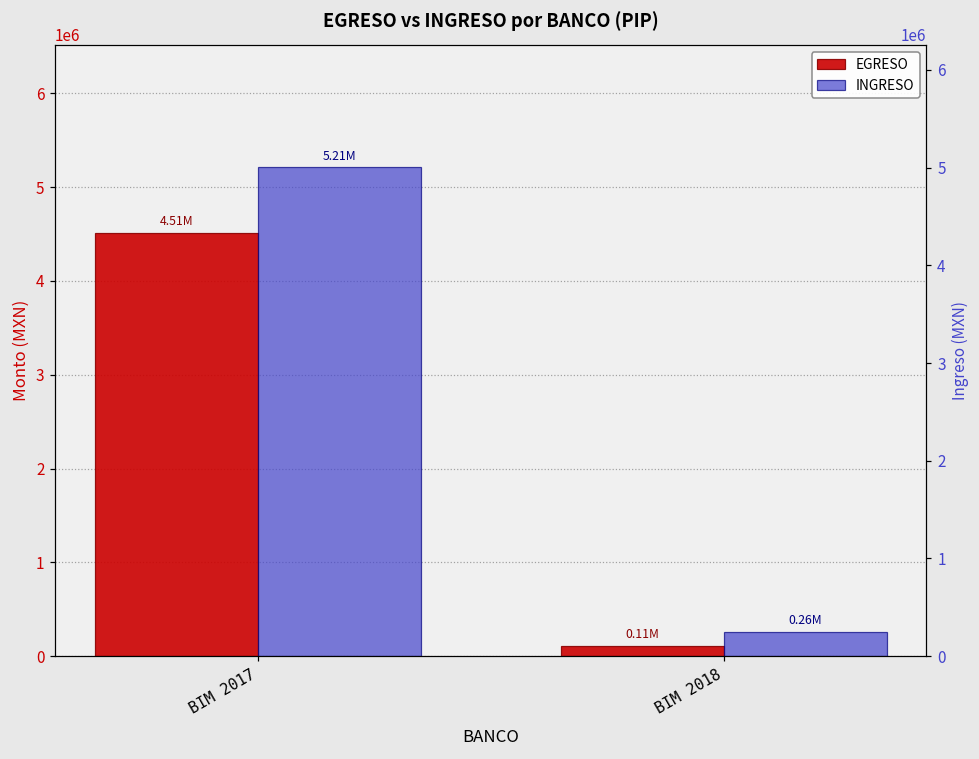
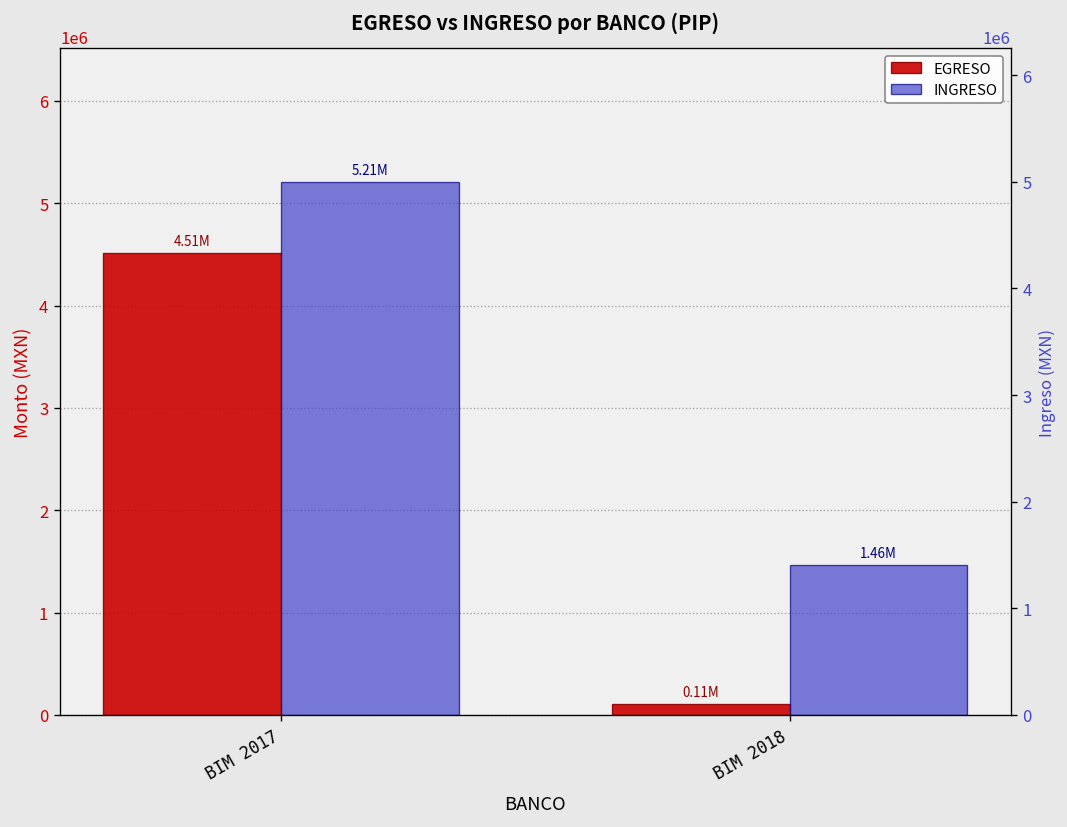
  {
    "EGRESO": {
      "BIM 2017": "4.51M",
      "BIM 2018": "0.11M"
    },
    "INGRESO": {
      "BIM 2017": "5.21M",
-     "BIM 2018": "0.26M"
+     "BIM 2018": "1.46M"
    }
  }
